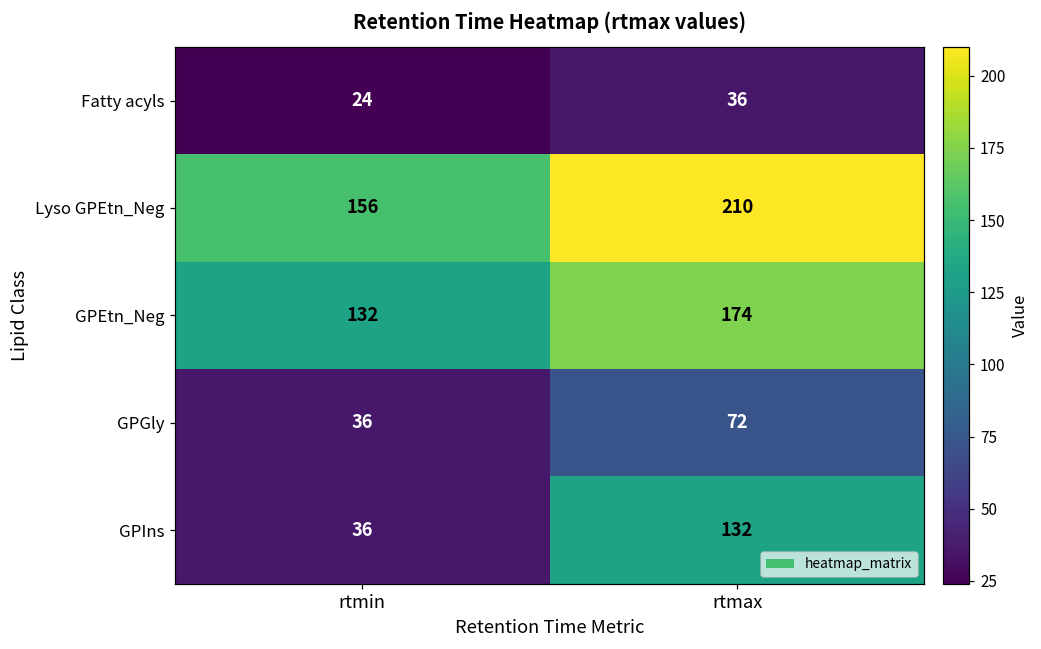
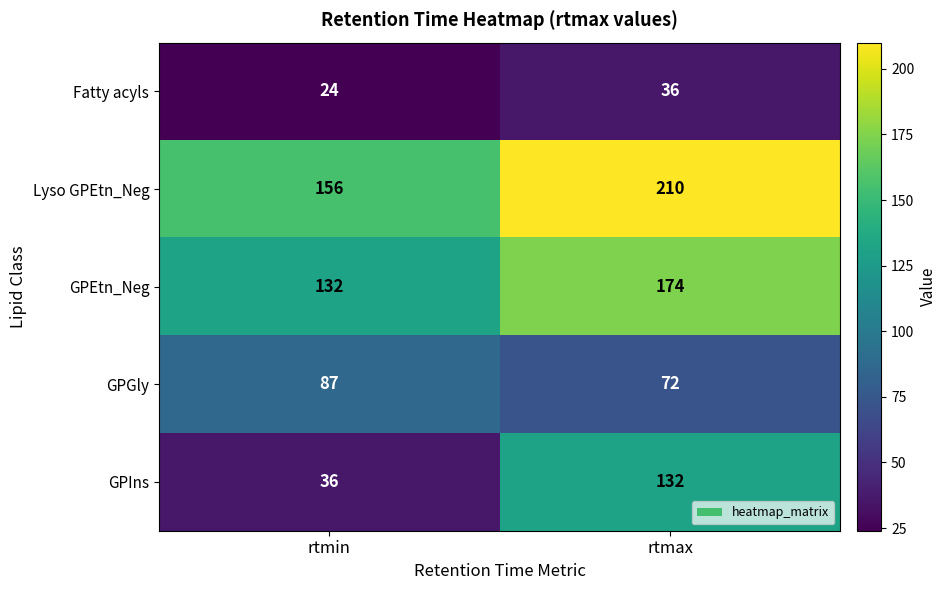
  {
    "Fatty acyls": {
      "rtmin": 24,
      "rtmax": 36
    },
    "Lyso GPEtn_Neg": {
      "rtmin": 156,
      "rtmax": 210
    },
    "GPEtn_Neg": {
      "rtmin": 132,
      "rtmax": 174
    },
    "GPGly": {
-     "rtmin": 36,
+     "rtmin": 87,
      "rtmax": 72
    },
    "GPIns": {
      "rtmin": 36,
      "rtmax": 132
    }
  }
